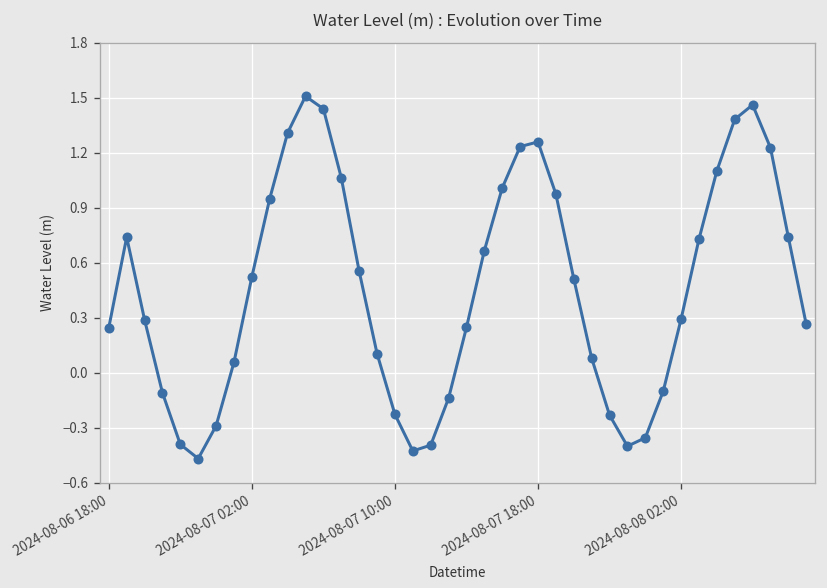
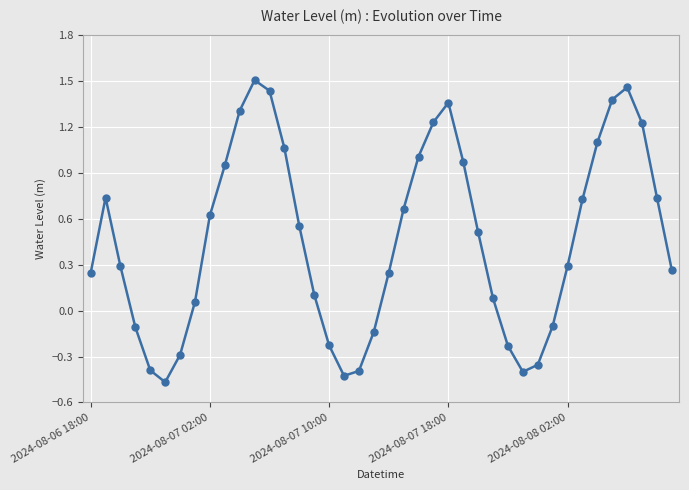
  {
    "2024-08-06 18:00": 0.25,
-   "2024-08-07 02:00": 0.52,
+   "2024-08-07 02:00": 0.62,
    "2024-08-07 10:00": -0.23,
-   "2024-08-07 18:00": 1.26,
+   "2024-08-07 18:00": 1.36,
    "2024-08-08 02:00": 0.29
  }
